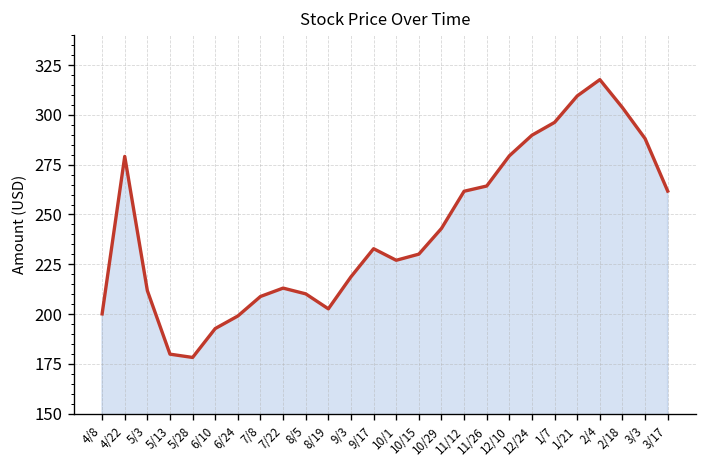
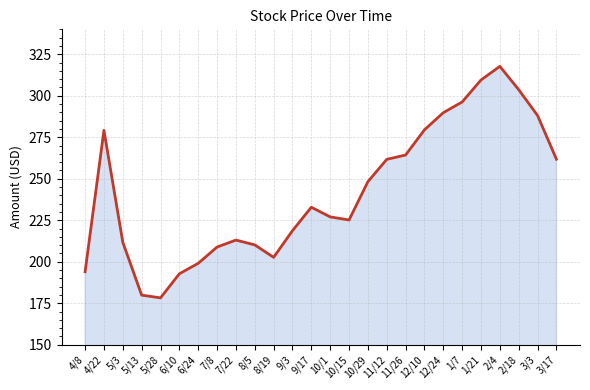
  {
-   "4/8": 200,
+   "4/8": 194,
    "4/22": 279,
    "5/3": 212,
    "5/13": 180,
    "5/28": 178,
    "6/10": 193,
    "6/24": 199,
    "7/8": 209,
    "7/22": 213,
    "8/5": 210,
    "8/19": 203,
    "9/3": 219,
    "9/17": 233,
    "10/1": 227,
-   "10/15": 230,
-   "10/29": 243,
+   "10/15": 225,
+   "10/29": 248,
    "11/12": 262,
    "11/26": 264,
    "12/10": 279,
    "12/24": 290,
    "1/7": 296,
    "1/21": 310,
    "2/4": 318,
    "2/18": 304,
    "3/3": 288,
    "3/17": 262
  }
